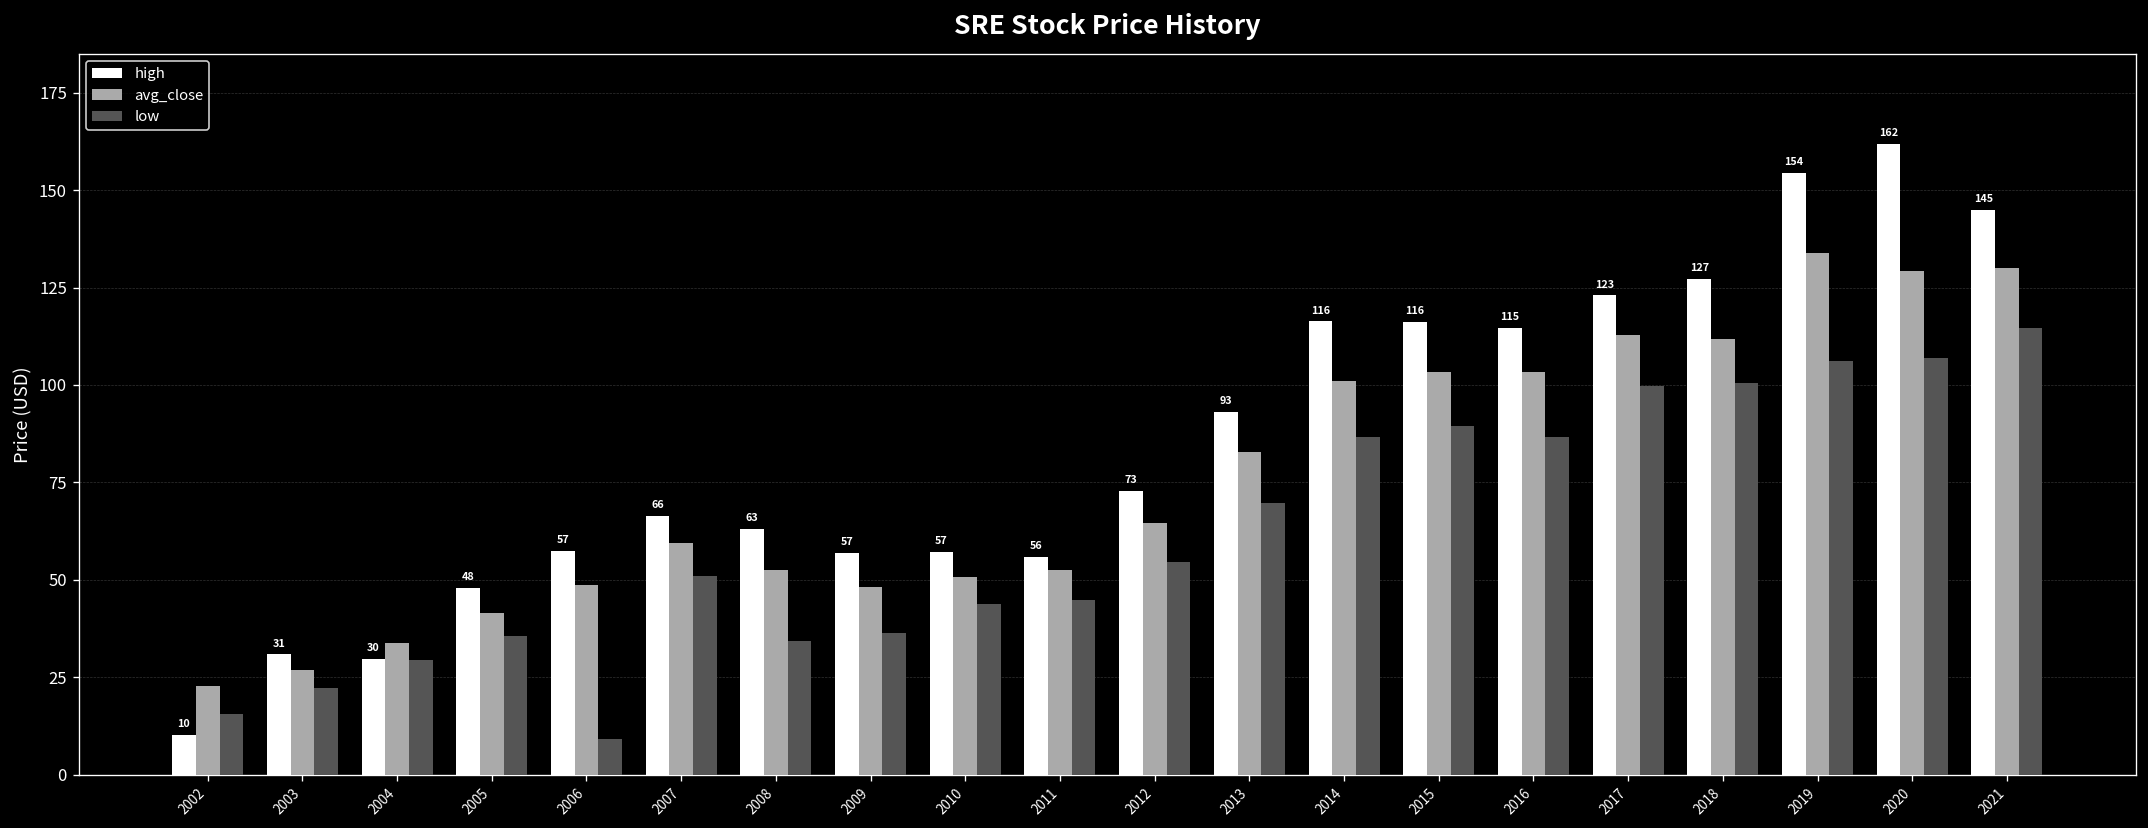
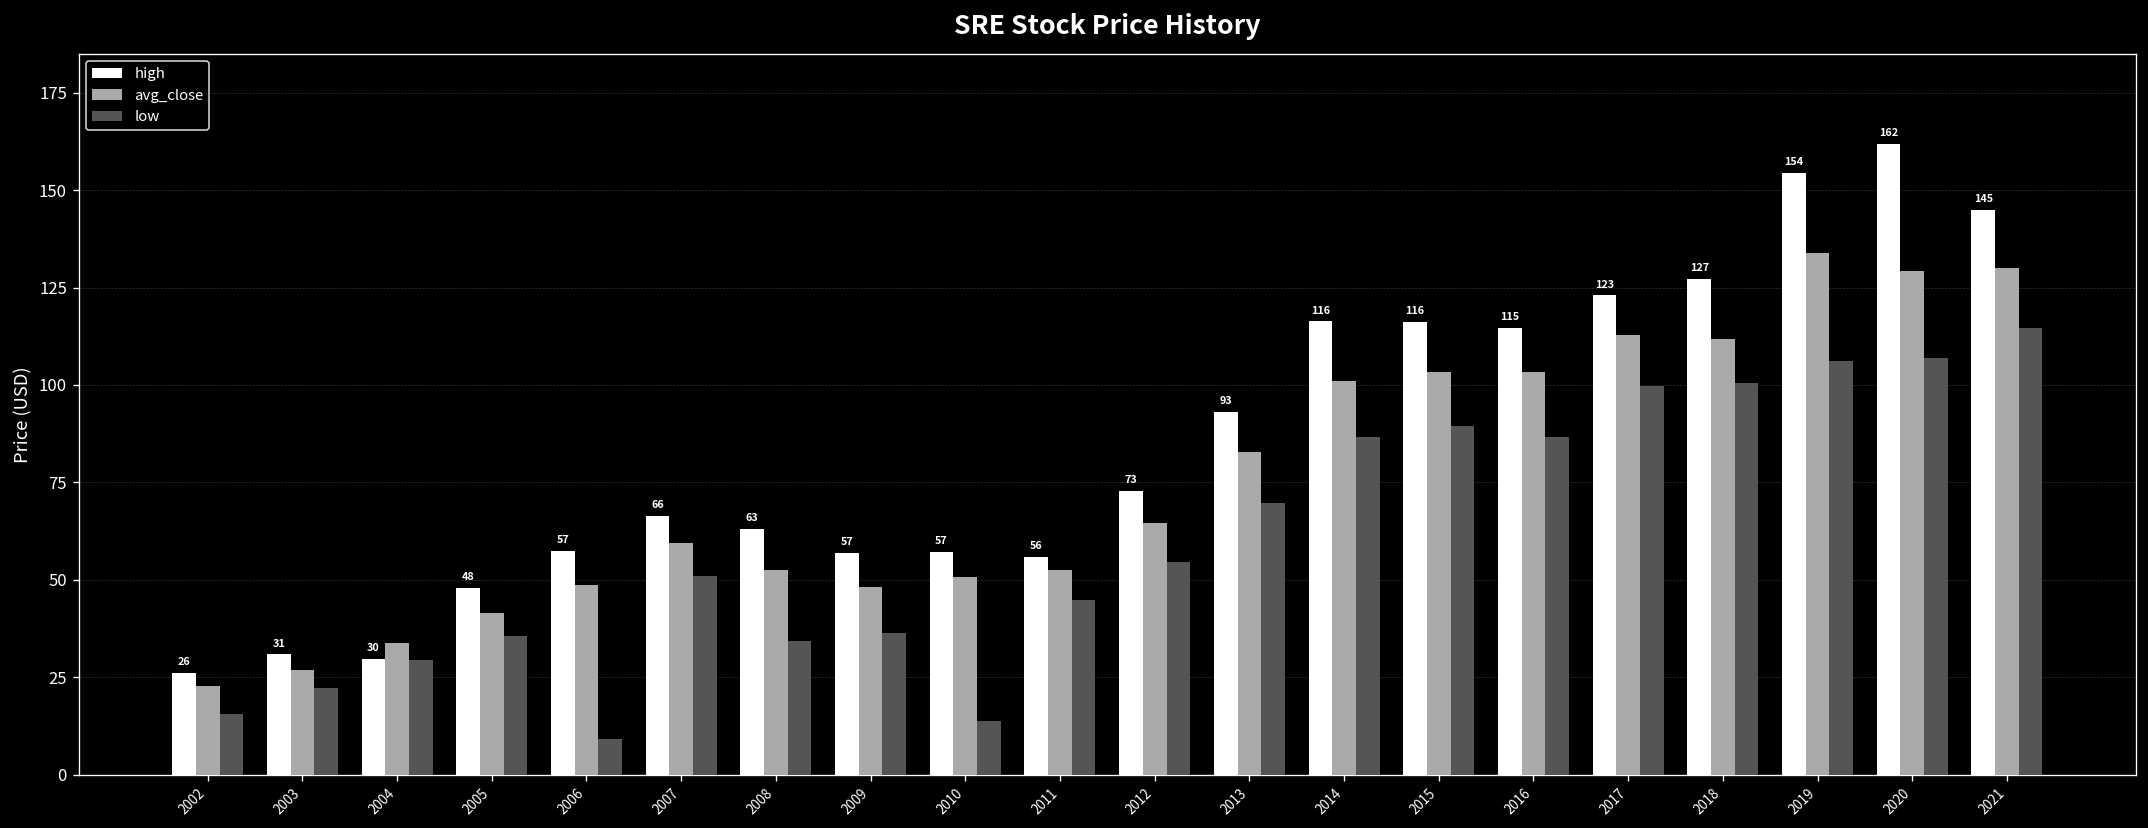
  {
    "high": {
-     "2002": 10,
+     "2002": 26,
      "2003": 31,
      "2004": 30,
      "2005": 48,
      "2006": 57,
      "2007": 66,
      "2008": 63,
      "2009": 57,
      "2010": 57,
      "2011": 56,
      "2012": 73,
      "2013": 93,
      "2014": 116,
      "2015": 116,
      "2016": 115,
      "2017": 123,
      "2018": 127,
      "2019": 154,
      "2020": 162,
      "2021": 145
    },
    "avg_close": {
      "2002": 23,
      "2003": 27,
      "2004": 34,
      "2005": 42,
      "2006": 49,
      "2007": 60,
      "2008": 52,
      "2009": 48,
      "2010": 51,
      "2011": 53,
      "2012": 65,
      "2013": 83,
      "2014": 101,
      "2015": 103,
      "2016": 103,
      "2017": 113,
      "2018": 112,
      "2019": 134,
      "2020": 129,
      "2021": 130
    },
    "low": {
      "2002": 16,
      "2003": 22,
      "2004": 30,
      "2005": 36,
      "2006": 9,
      "2007": 51,
      "2008": 34,
      "2009": 36,
-     "2010": 44,
+     "2010": 14,
      "2011": 45,
      "2012": 55,
      "2013": 70,
      "2014": 87,
      "2015": 89,
      "2016": 87,
      "2017": 100,
      "2018": 100,
      "2019": 106,
      "2020": 107,
      "2021": 115
    }
  }
